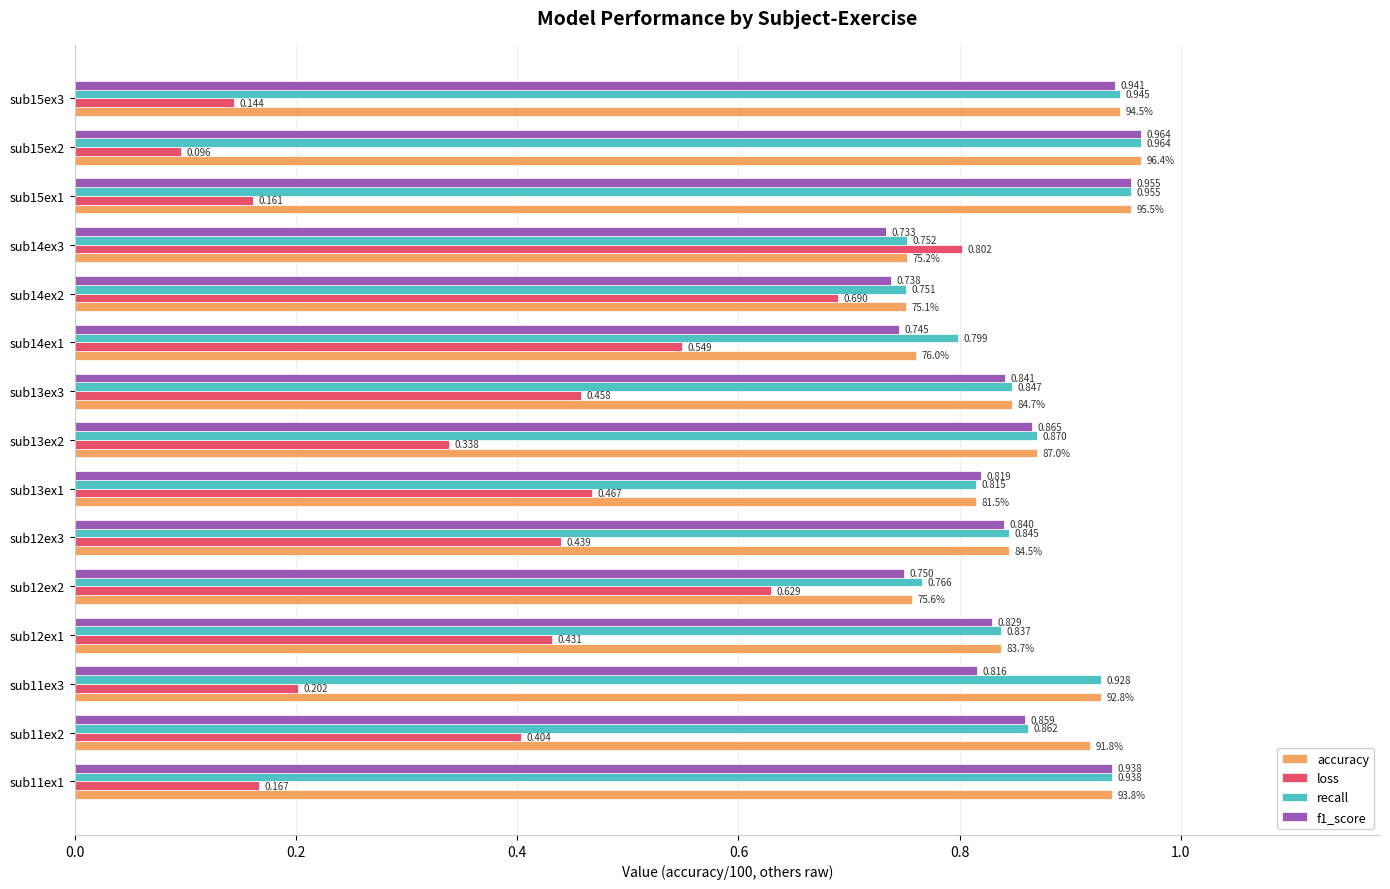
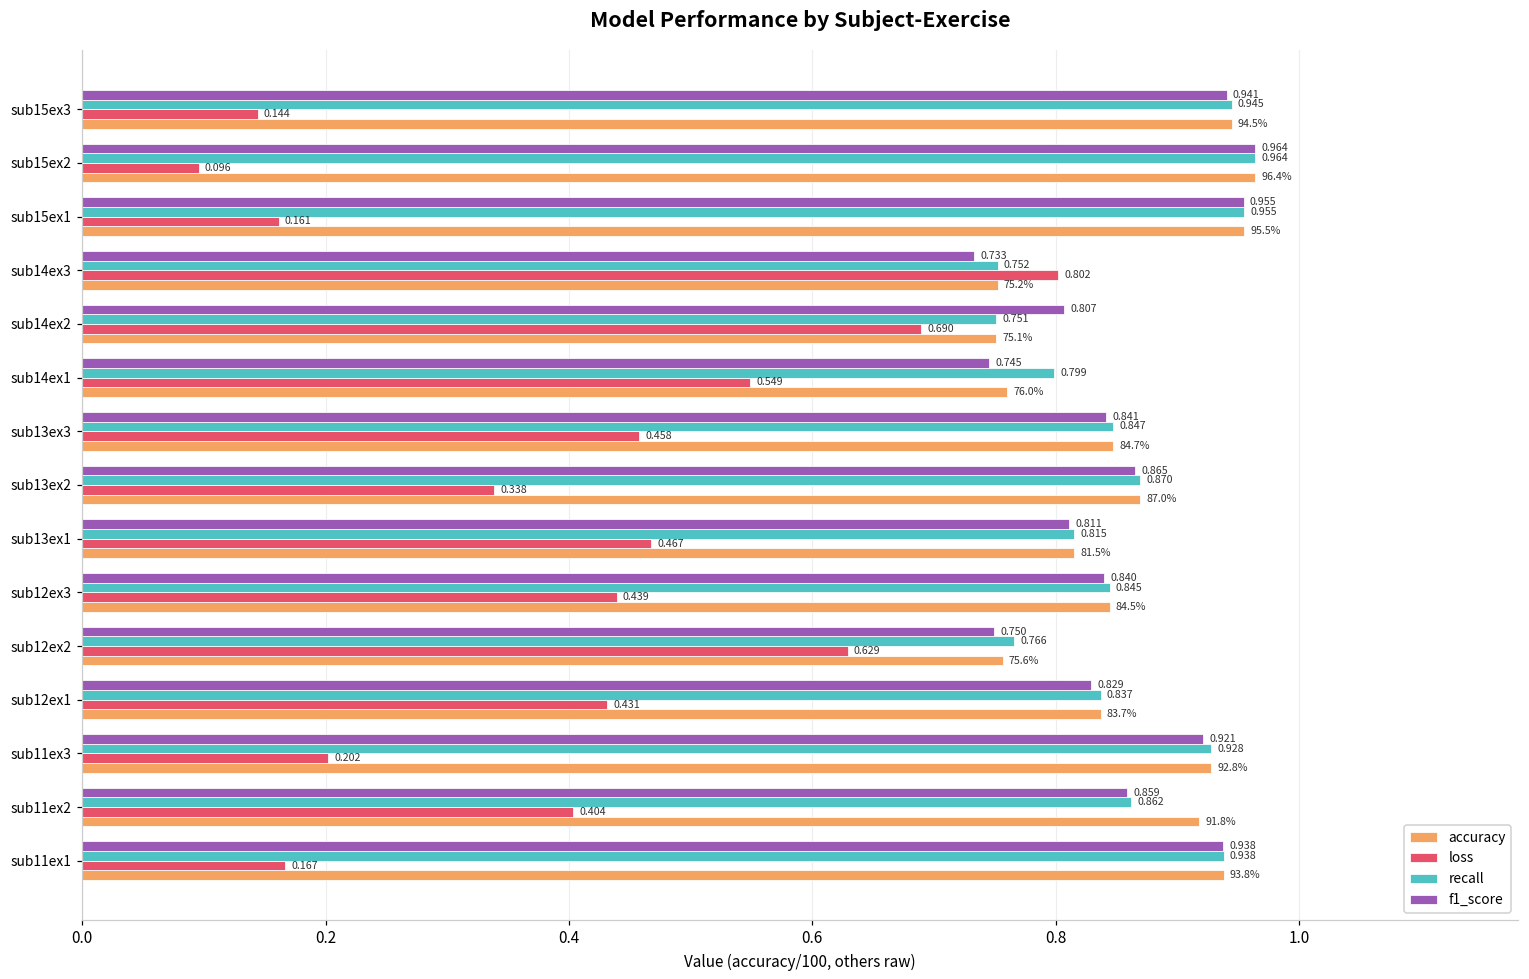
  {
    "accuracy": {
      "sub15ex3": "94.5%",
      "sub15ex2": "96.4%",
      "sub15ex1": "95.5%",
      "sub14ex3": "75.2%",
      "sub14ex2": "75.1%",
      "sub14ex1": "76.0%",
      "sub13ex3": "84.7%",
      "sub13ex2": "87.0%",
      "sub13ex1": "81.5%",
      "sub12ex3": "84.5%",
      "sub12ex2": "75.6%",
      "sub12ex1": "83.7%",
      "sub11ex3": "92.8%",
      "sub11ex2": "91.8%",
      "sub11ex1": "93.8%"
    },
    "loss": {
      "sub15ex3": "0.144",
      "sub15ex2": "0.096",
      "sub15ex1": "0.161",
      "sub14ex3": "0.802",
      "sub14ex2": "0.690",
      "sub14ex1": "0.549",
      "sub13ex3": "0.458",
      "sub13ex2": "0.338",
      "sub13ex1": "0.467",
      "sub12ex3": "0.439",
      "sub12ex2": "0.629",
      "sub12ex1": "0.431",
      "sub11ex3": "0.202",
      "sub11ex2": "0.404",
      "sub11ex1": "0.167"
    },
    "recall": {
      "sub15ex3": "0.945",
      "sub15ex2": "0.964",
      "sub15ex1": "0.955",
      "sub14ex3": "0.752",
      "sub14ex2": "0.751",
      "sub14ex1": "0.799",
      "sub13ex3": "0.847",
      "sub13ex2": "0.870",
      "sub13ex1": "0.815",
      "sub12ex3": "0.845",
      "sub12ex2": "0.766",
      "sub12ex1": "0.837",
      "sub11ex3": "0.928",
      "sub11ex2": "0.862",
      "sub11ex1": "0.938"
    },
    "f1_score": {
      "sub15ex3": "0.941",
      "sub15ex2": "0.964",
      "sub15ex1": "0.955",
      "sub14ex3": "0.733",
-     "sub14ex2": "0.738",
+     "sub14ex2": "0.807",
      "sub14ex1": "0.745",
      "sub13ex3": "0.841",
      "sub13ex2": "0.865",
-     "sub13ex1": "0.819",
+     "sub13ex1": "0.811",
      "sub12ex3": "0.840",
      "sub12ex2": "0.750",
      "sub12ex1": "0.829",
-     "sub11ex3": "0.816",
+     "sub11ex3": "0.921",
      "sub11ex2": "0.859",
      "sub11ex1": "0.938"
    }
  }
